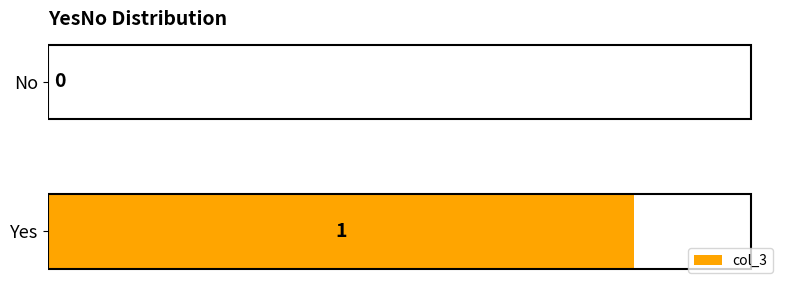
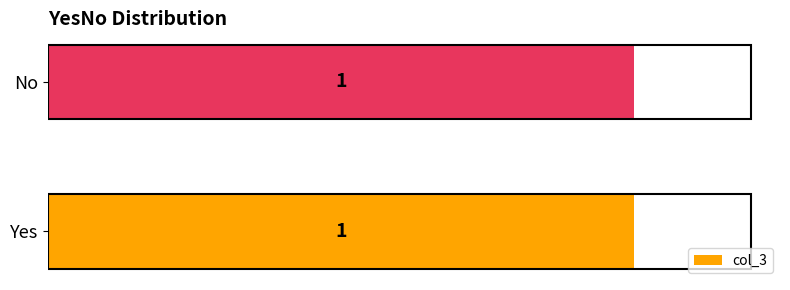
  {
-   "No": 0,
+   "No": 1,
    "Yes": 1
  }
